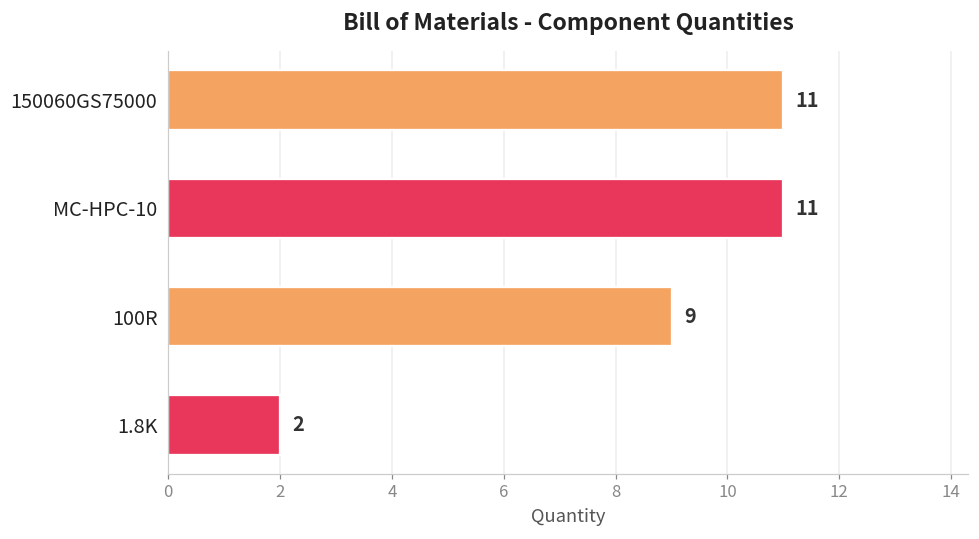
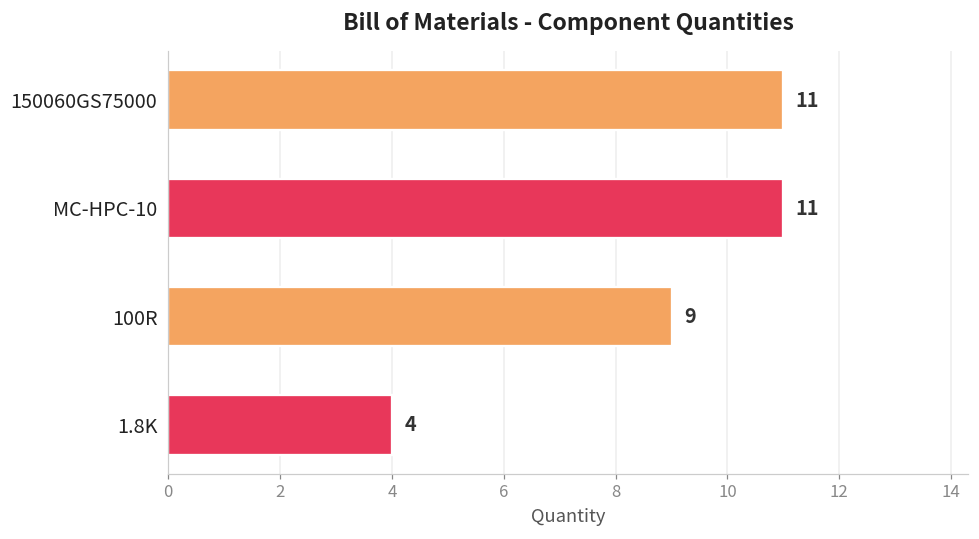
  {
    "150060GS75000": 11,
    "MC-HPC-10": 11,
    "100R": 9,
-   "1.8K": 2
+   "1.8K": 4
  }
